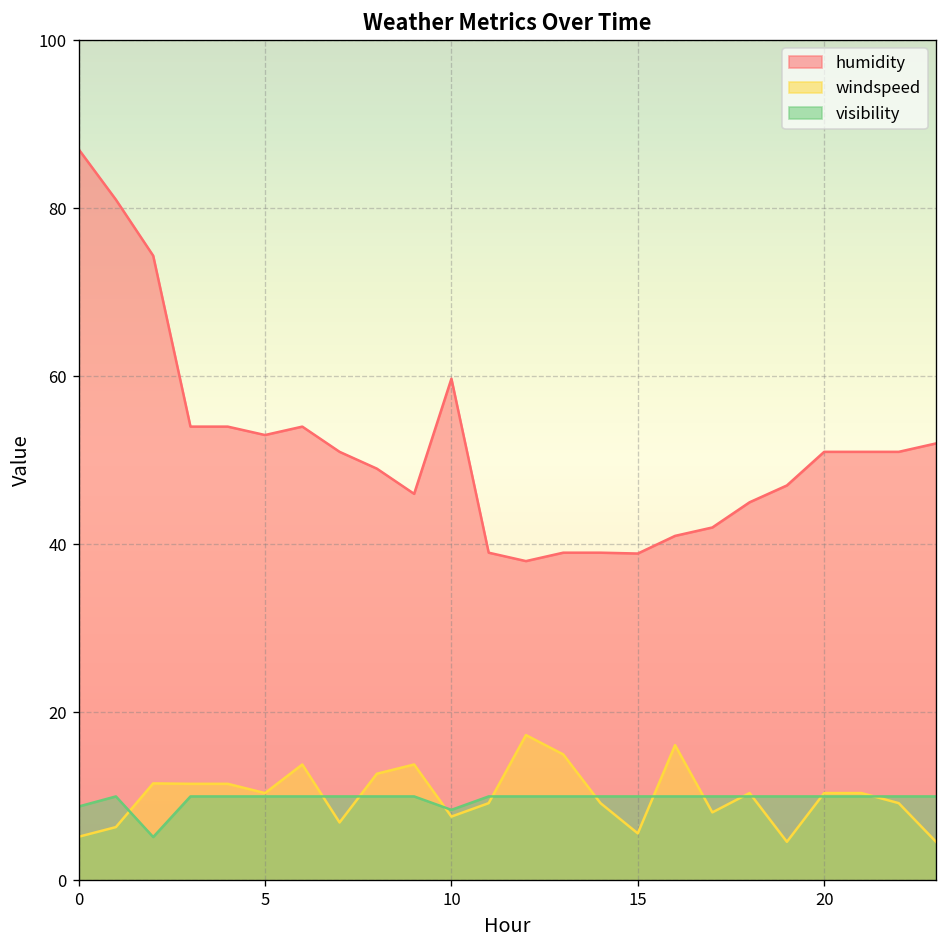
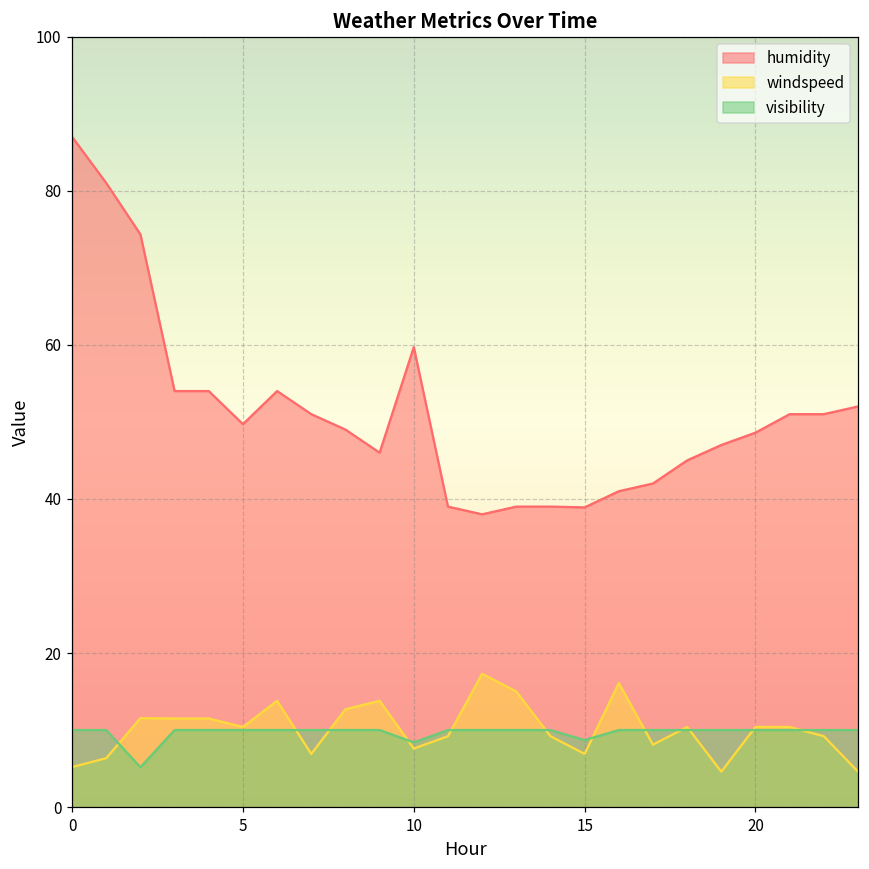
  {
    "humidity": {
      "0": 87,
-     "5": 53,
+     "5": 50,
      "10": 60,
      "15": 39,
-     "20": 51
+     "20": 49
    },
    "windspeed": {
      "0": 5,
      "5": 10,
      "10": 8,
-     "15": 6,
+     "15": 7,
      "20": 10
    },
    "visibility": {
-     "0": 9,
+     "0": 10,
      "5": 10,
      "10": 8,
-     "15": 10,
+     "15": 9,
      "20": 10
    }
  }
